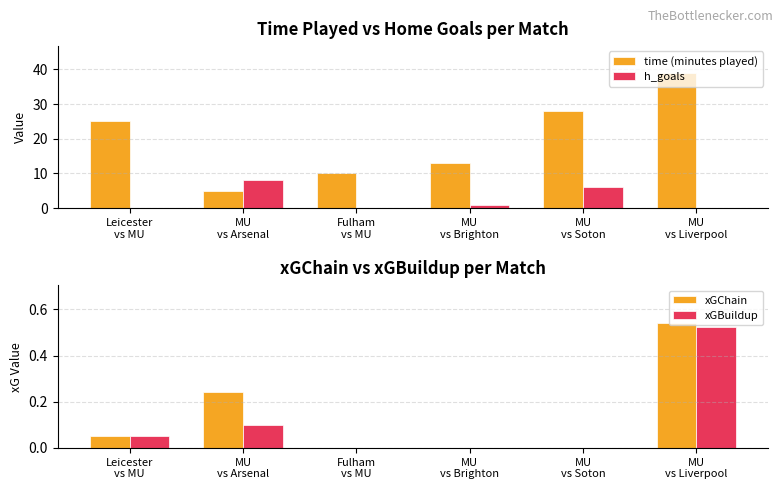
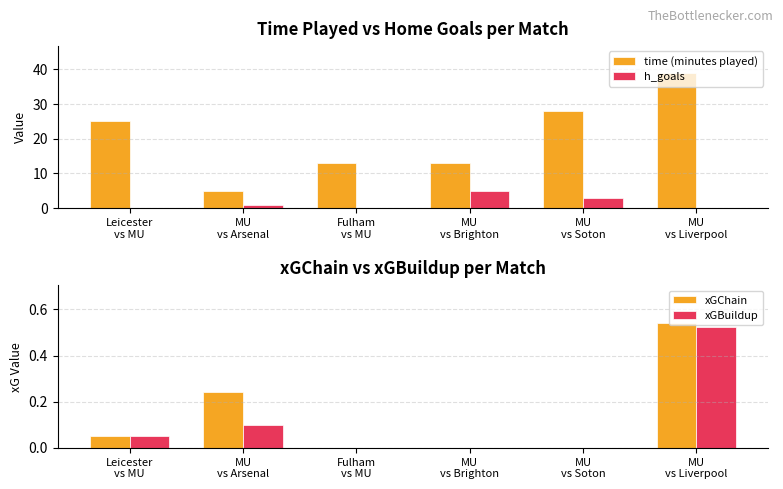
  {
    "Time Played vs Home Goals per Match": {
      "time (minutes played)": {
        "Leicester vs MU": 25,
        "MU vs Arsenal": 5,
-       "Fulham vs MU": 10,
+       "Fulham vs MU": 13,
        "MU vs Brighton": 13,
        "MU vs Soton": 28
      },
      "h_goals": {
        "Leicester vs MU": 0,
-       "MU vs Arsenal": 8,
+       "MU vs Arsenal": 1,
        "Fulham vs MU": 0,
-       "MU vs Brighton": 1,
-       "MU vs Soton": 6,
+       "MU vs Brighton": 5,
+       "MU vs Soton": 3,
        "MU vs Liverpool": 0
      }
    },
    "xGChain vs xGBuildup per Match": {
      "xGChain": {
        "Leicester vs MU": 0.05,
        "MU vs Arsenal": 0.24,
        "Fulham vs MU": 0.00,
        "MU vs Brighton": 0.00,
        "MU vs Soton": 0.00
      },
      "xGBuildup": {
        "Leicester vs MU": 0.05,
        "MU vs Arsenal": 0.10,
        "Fulham vs MU": 0.00,
        "MU vs Brighton": 0.00,
        "MU vs Soton": 0.00,
        "MU vs Liverpool": 0.52
      }
    }
  }
